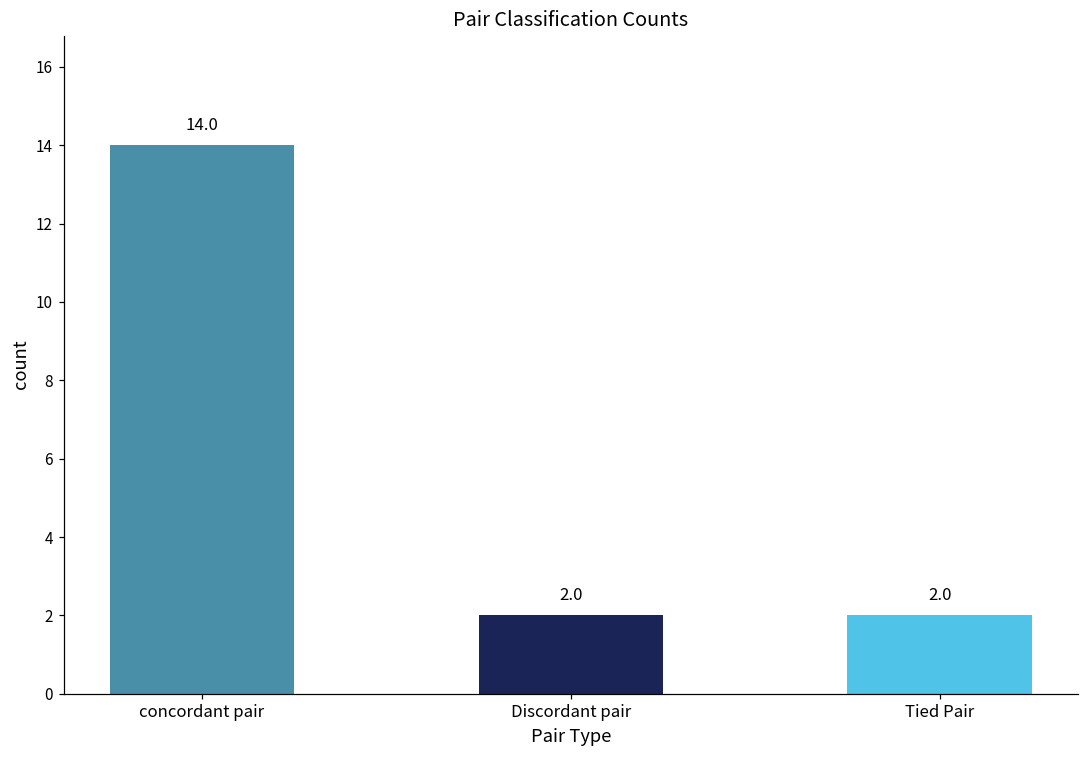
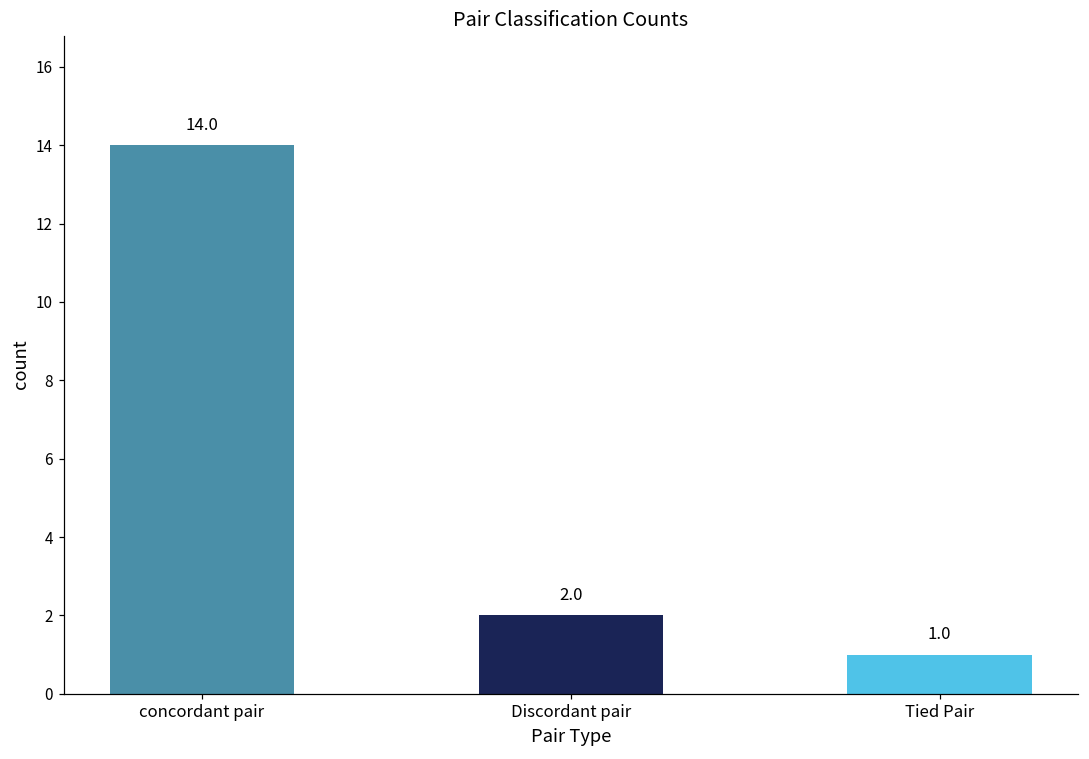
  {
    "concordant pair": 14.0,
    "Discordant pair": 2.0,
-   "Tied Pair": 2.0
+   "Tied Pair": 1.0
  }
